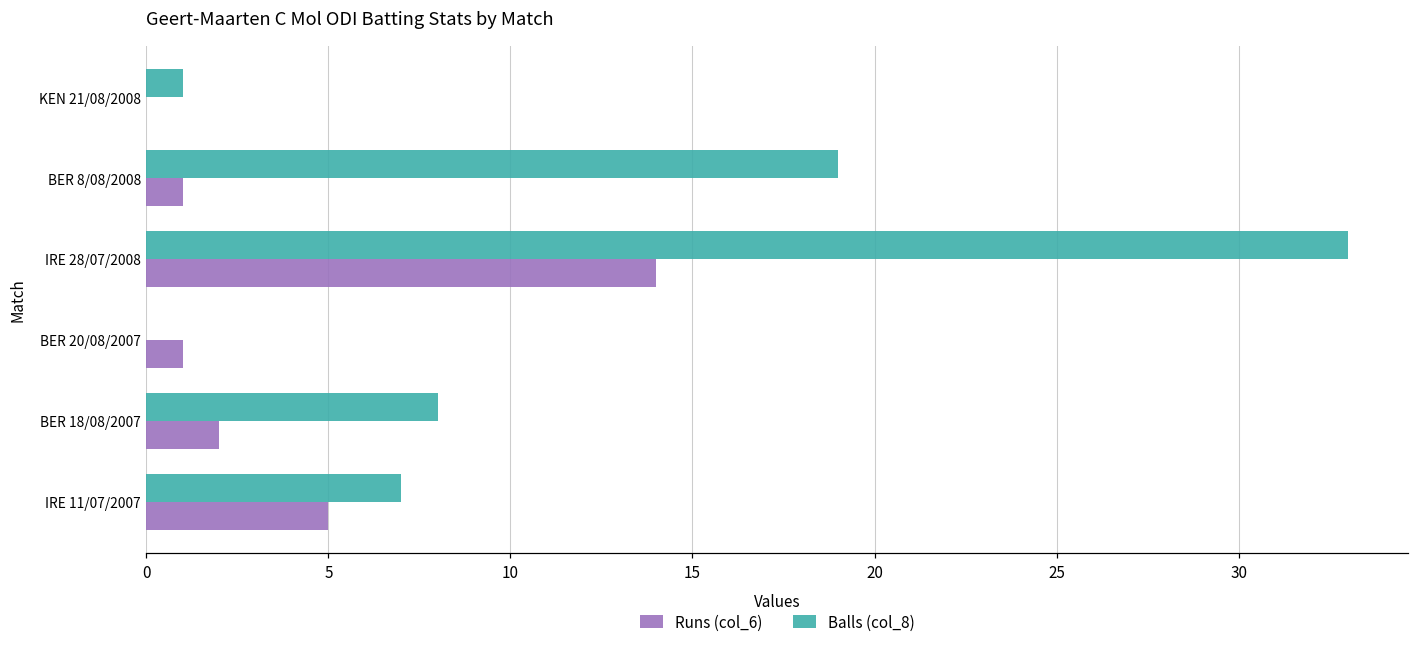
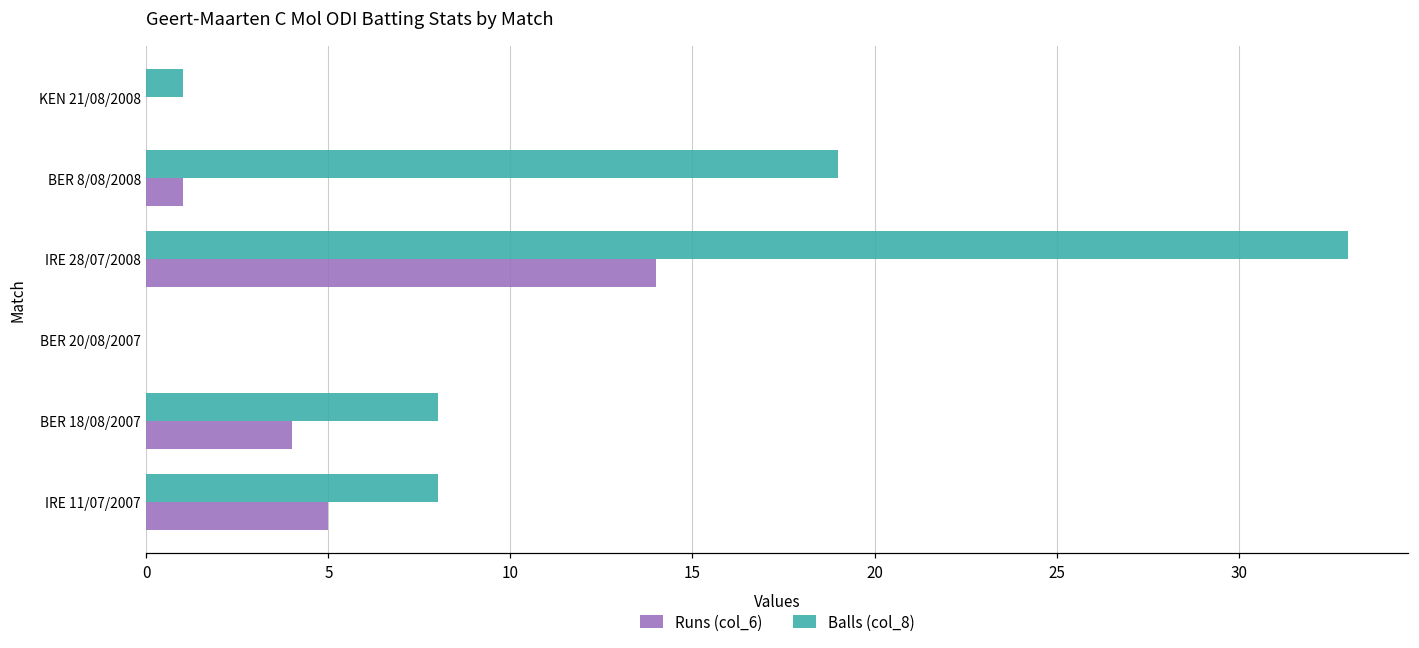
  {
    "Runs (col_6)": {
      "KEN 21/08/2008": 0,
      "BER 8/08/2008": 1,
      "IRE 28/07/2008": 14,
-     "BER 20/08/2007": 1,
-     "BER 18/08/2007": 2,
+     "BER 20/08/2007": 0,
+     "BER 18/08/2007": 4,
      "IRE 11/07/2007": 5
    },
    "Balls (col_8)": {
      "KEN 21/08/2008": 1,
      "BER 8/08/2008": 19,
      "IRE 28/07/2008": 33,
      "BER 20/08/2007": 0,
      "BER 18/08/2007": 8,
-     "IRE 11/07/2007": 7
+     "IRE 11/07/2007": 8
    }
  }
